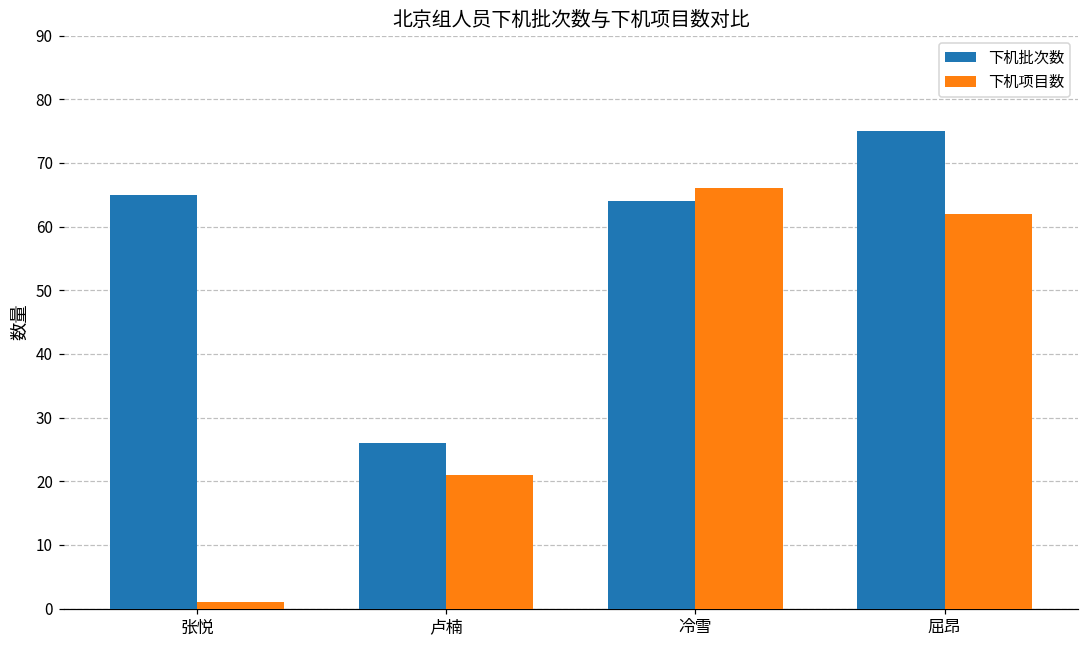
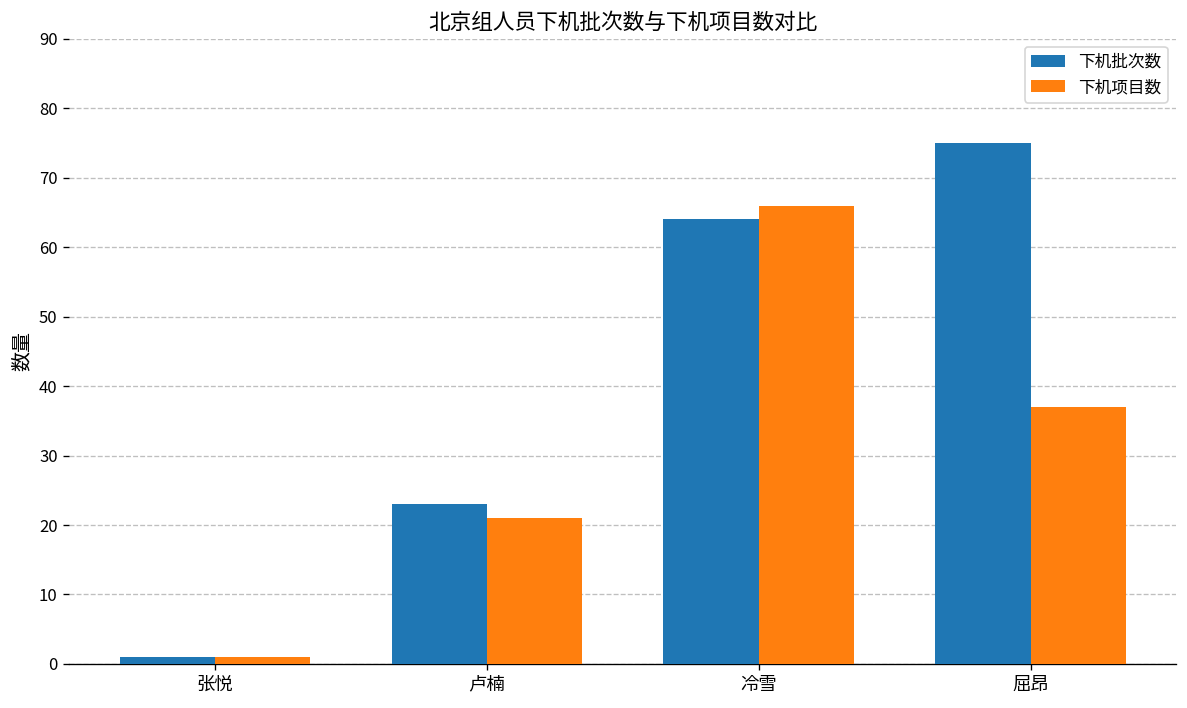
  {
    "下机批次数": {
-     "张悦": 65,
-     "卢楠": 26,
+     "张悦": 1,
+     "卢楠": 23,
      "冷雪": 64,
      "屈昂": 75
    },
    "下机项目数": {
      "张悦": 1,
      "卢楠": 21,
      "冷雪": 66,
-     "屈昂": 62
+     "屈昂": 37
    }
  }
